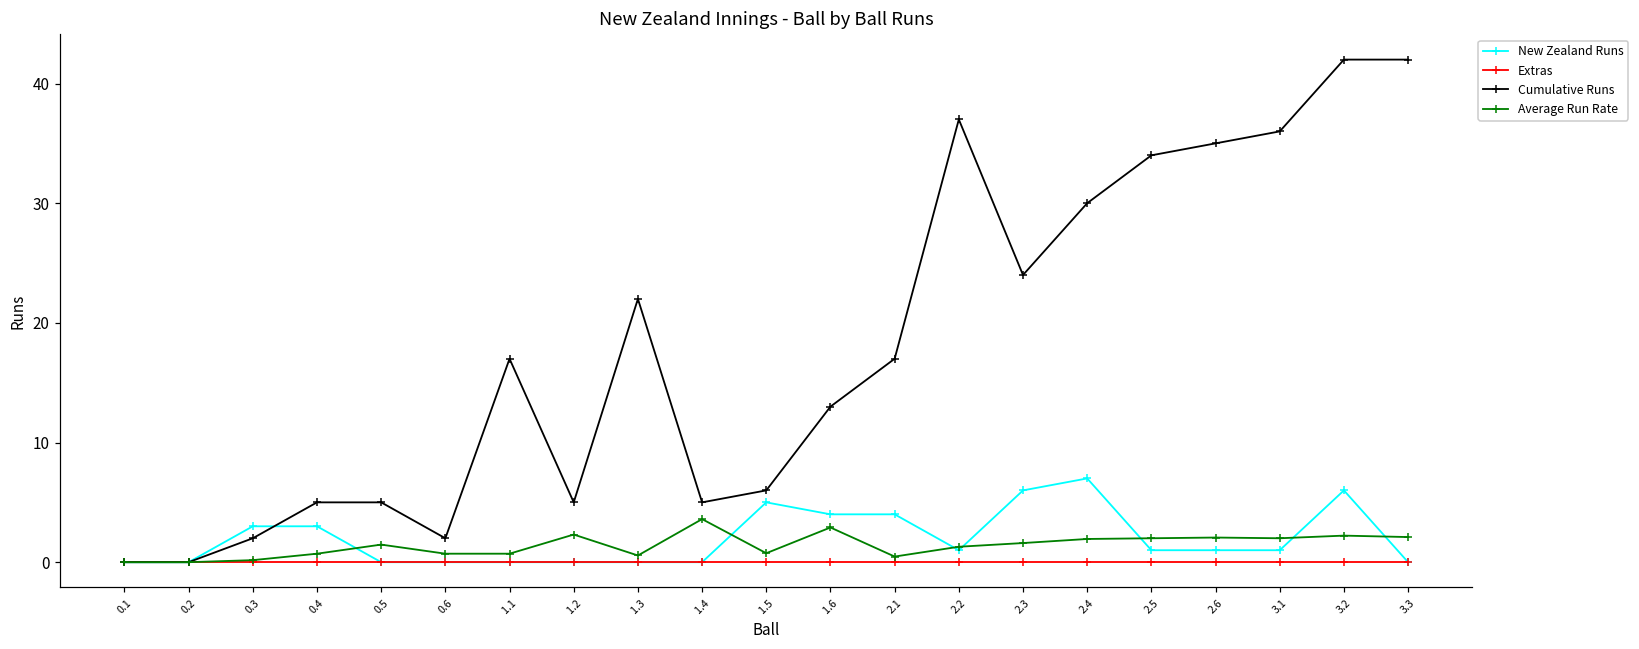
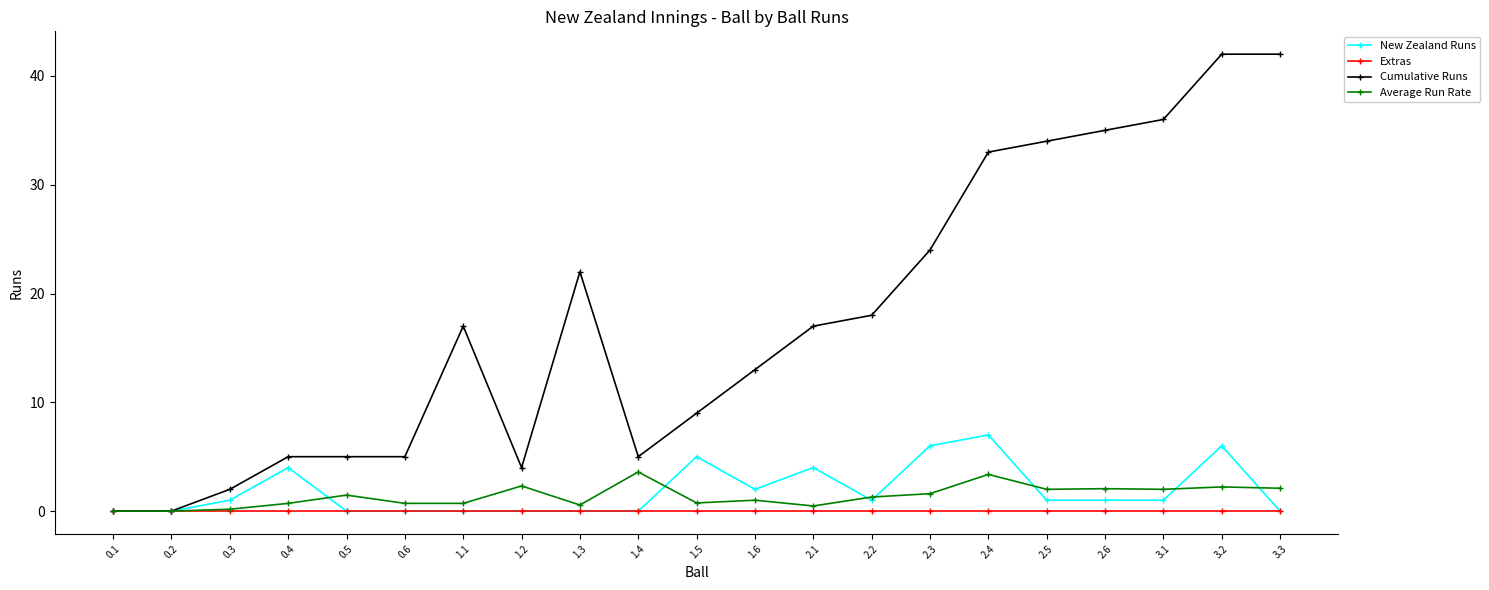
  {
    "New Zealand Runs": {
-     "0.3": 3,
-     "0.4": 3,
+     "0.3": 1,
+     "0.4": 4,
      "1.5": 5,
-     "1.6": 4,
+     "1.6": 2,
      "2.1": 4,
      "2.2": 1,
      "2.3": 6,
      "2.4": 7,
      "2.5": 1,
      "2.6": 1,
      "3.1": 1,
      "3.2": 6
    },
    "Extras": {
      "0.4": 0.0,
      "1.5": 0.0,
      "1.6": 0.0,
      "2.1": 0.0,
      "2.2": 0.0,
      "2.3": 0.0,
      "2.4": 0.0,
      "2.5": 0.0,
      "2.6": 0.0,
      "3.1": 0.0,
      "3.2": 0.0
    },
    "Cumulative Runs": {
      "0.3": 2,
      "0.4": 5,
      "0.5": 5,
-     "0.6": 2,
+     "0.6": 5,
      "1.1": 17,
-     "1.2": 5,
+     "1.2": 4,
      "1.3": 22,
      "1.4": 5,
-     "1.5": 6,
+     "1.5": 9,
      "1.6": 13,
      "2.1": 17,
-     "2.2": 37,
+     "2.2": 18,
      "2.3": 24,
-     "2.4": 30,
+     "2.4": 33,
      "2.5": 34,
      "2.6": 35,
      "3.1": 36,
      "3.2": 42,
      "3.3": 42
    },
    "Average Run Rate": {
      "0.4": 0.7,
      "0.5": 1.5,
      "0.6": 0.7,
      "1.1": 0.7,
      "1.2": 2.3,
      "1.3": 0.6,
      "1.4": 3.6,
      "1.5": 0.8,
-     "1.6": 2.9,
+     "1.6": 1.0,
      "2.1": 0.5,
      "2.2": 1.3,
      "2.3": 1.6,
-     "2.4": 1.9,
+     "2.4": 3.4,
      "2.5": 2.0,
      "2.6": 2.1,
      "3.1": 2.0,
      "3.2": 2.2,
      "3.3": 2.1
    }
  }
